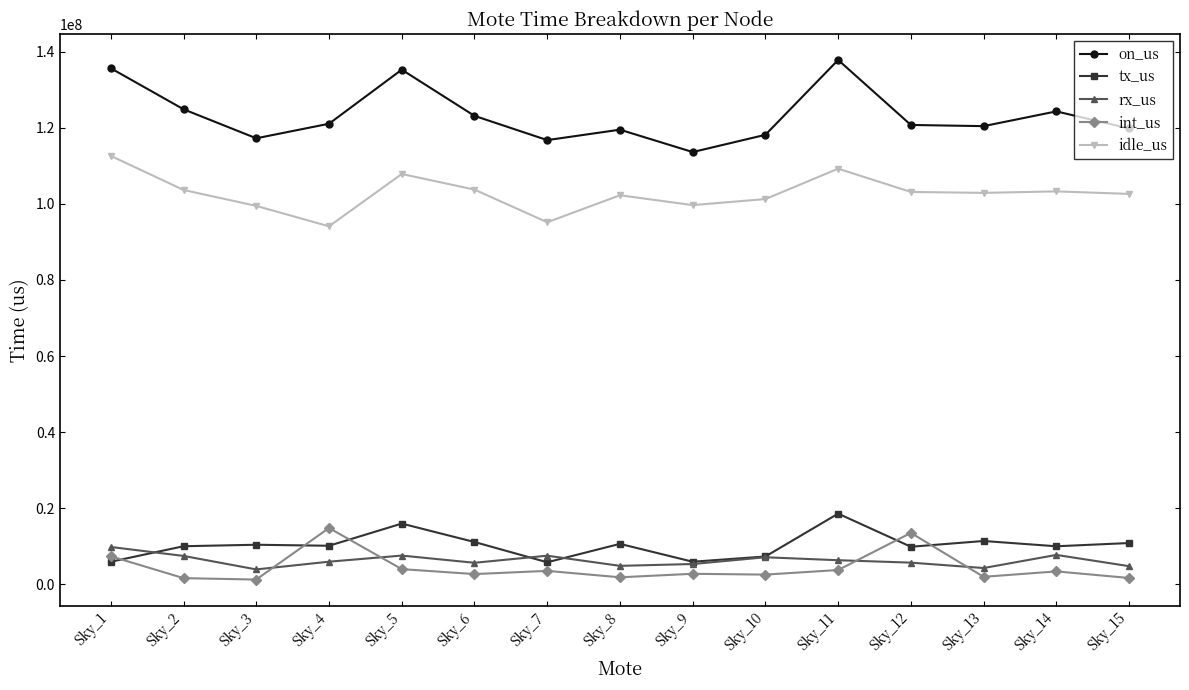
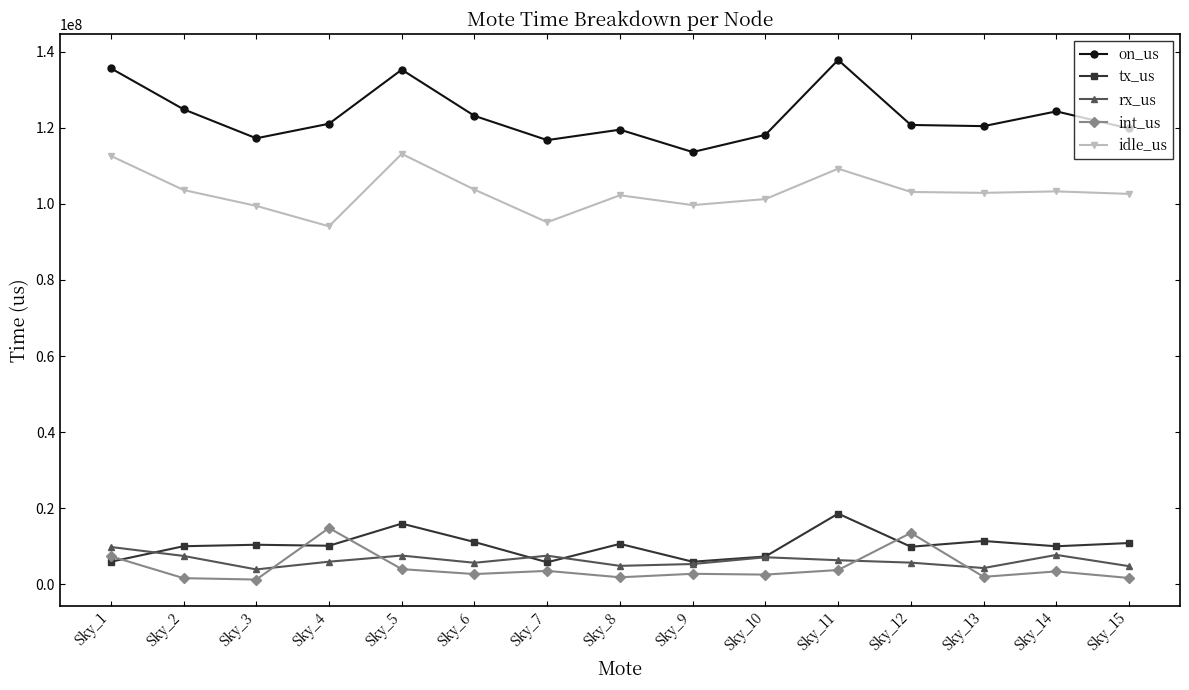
  {
    "int_us": {
      "Sky_1": 7000000,
      "Sky_2": 2000000,
      "Sky_3": 1000000,
      "Sky_4": 15000000,
      "Sky_5": 4000000,
      "Sky_6": 3000000,
      "Sky_7": 4000000,
      "Sky_8": 2000000,
      "Sky_9": 3000000,
      "Sky_10": 3000000,
      "Sky_11": 4000000,
      "Sky_12": 13000000,
      "Sky_13": 2000000,
      "Sky_14": 3000000,
      "Sky_15": 2000000
    },
    "idle_us": {
      "Sky_1": 113000000,
      "Sky_2": 104000000,
      "Sky_3": 99000000,
      "Sky_4": 94000000,
-     "Sky_5": 108000000,
+     "Sky_5": 113000000,
      "Sky_6": 104000000,
      "Sky_7": 95000000,
      "Sky_8": 102000000,
      "Sky_9": 100000000,
      "Sky_10": 101000000,
      "Sky_11": 109000000,
      "Sky_12": 103000000,
      "Sky_13": 103000000,
      "Sky_14": 103000000,
      "Sky_15": 103000000
    }
  }
